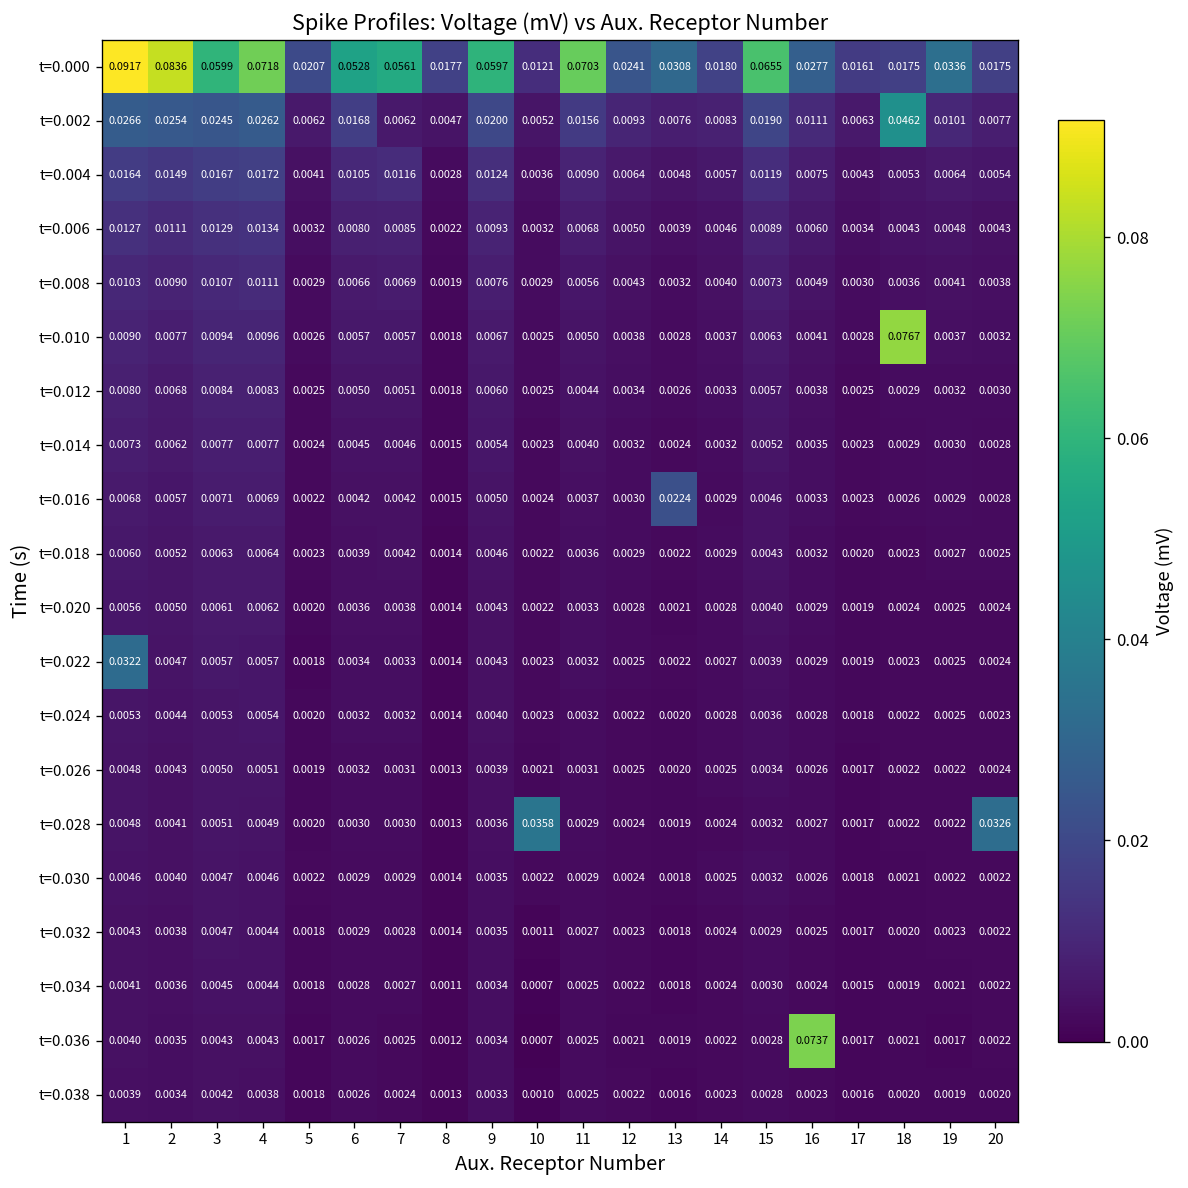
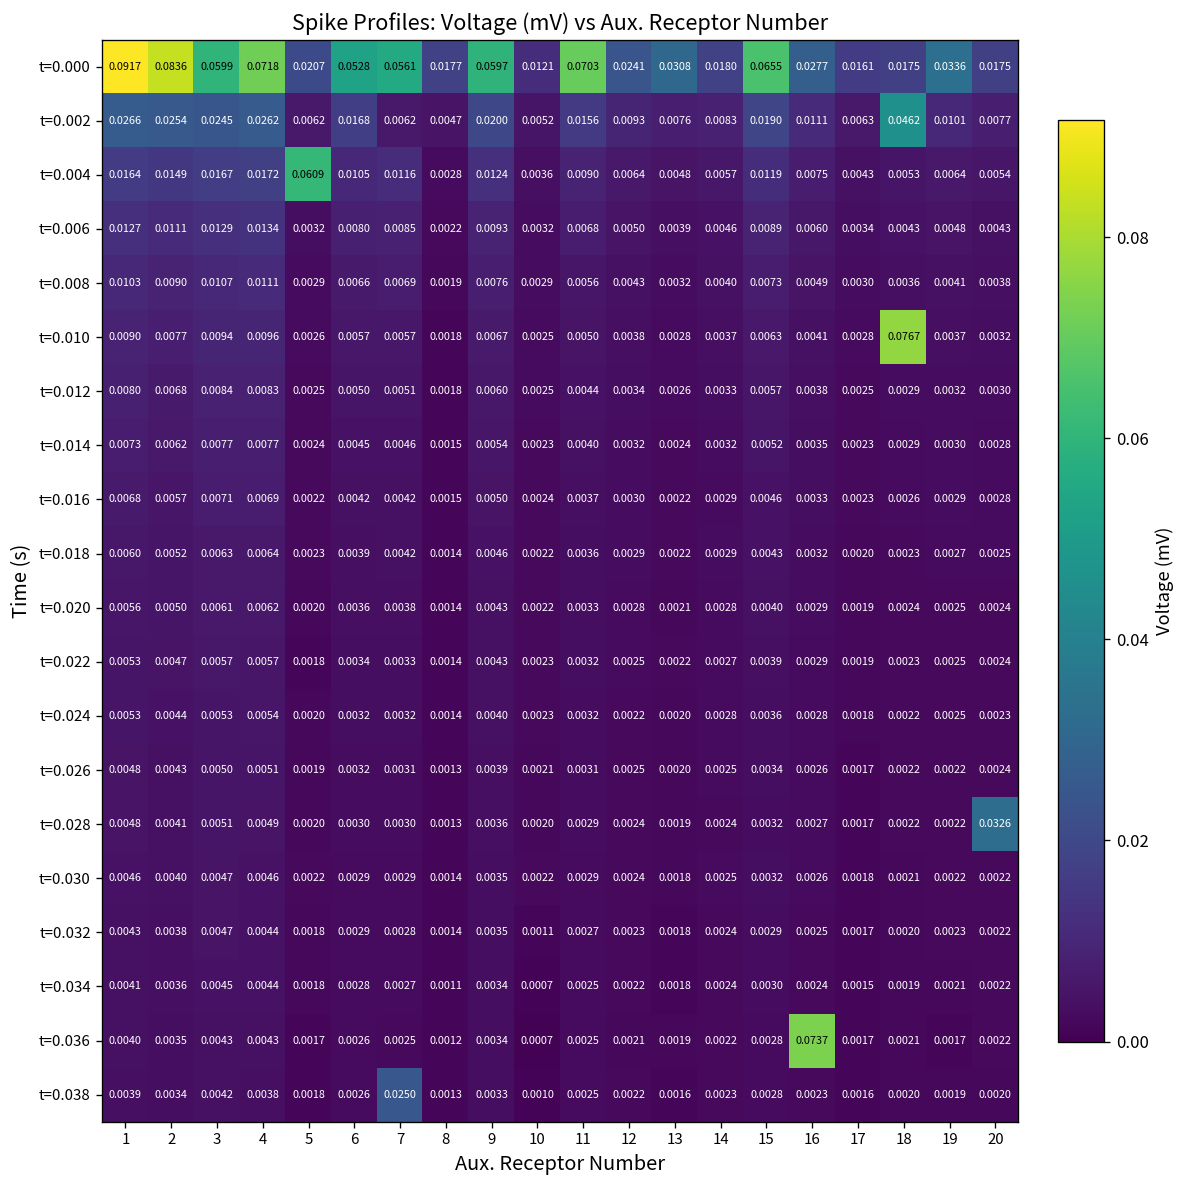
  {
    "t=0.004": {
      "1": 0.0164,
      "2": 0.0149,
      "3": 0.0167,
      "4": 0.0172,
-     "5": 0.0041,
+     "5": 0.0609,
      "6": 0.0105,
      "7": 0.0116,
      "8": 0.0028,
      "9": 0.0124,
      "10": 0.0036,
      "11": 0.0090,
      "12": 0.0064,
      "13": 0.0048,
      "14": 0.0057,
      "15": 0.0119,
      "16": 0.0075,
      "17": 0.0043,
      "18": 0.0053,
      "19": 0.0064,
      "20": 0.0054
    },
    "t=0.016": {
      "1": 0.0068,
      "2": 0.0057,
      "3": 0.0071,
      "4": 0.0069,
      "5": 0.0022,
      "6": 0.0042,
      "7": 0.0042,
      "8": 0.0015,
      "9": 0.0050,
      "10": 0.0024,
      "11": 0.0037,
      "12": 0.0030,
-     "13": 0.0224,
+     "13": 0.0022,
      "14": 0.0029,
      "15": 0.0046,
      "16": 0.0033,
      "17": 0.0023,
      "18": 0.0026,
      "19": 0.0029,
      "20": 0.0028
    },
    "t=0.022": {
-     "1": 0.0322,
+     "1": 0.0053,
      "2": 0.0047,
      "3": 0.0057,
      "4": 0.0057,
      "5": 0.0018,
      "6": 0.0034,
      "7": 0.0033,
      "8": 0.0014,
      "9": 0.0043,
      "10": 0.0023,
      "11": 0.0032,
      "12": 0.0025,
      "13": 0.0022,
      "14": 0.0027,
      "15": 0.0039,
      "16": 0.0029,
      "17": 0.0019,
      "18": 0.0023,
      "19": 0.0025,
      "20": 0.0024
    },
    "t=0.028": {
      "1": 0.0048,
      "2": 0.0041,
      "3": 0.0051,
      "4": 0.0049,
      "5": 0.0020,
      "6": 0.0030,
      "7": 0.0030,
      "8": 0.0013,
      "9": 0.0036,
-     "10": 0.0358,
+     "10": 0.0020,
      "11": 0.0029,
      "12": 0.0024,
      "13": 0.0019,
      "14": 0.0024,
      "15": 0.0032,
      "16": 0.0027,
      "17": 0.0017,
      "18": 0.0022,
      "19": 0.0022,
      "20": 0.0326
    },
    "t=0.038": {
      "1": 0.0039,
      "2": 0.0034,
      "3": 0.0042,
      "4": 0.0038,
      "5": 0.0018,
      "6": 0.0026,
-     "7": 0.0024,
+     "7": 0.0250,
      "8": 0.0013,
      "9": 0.0033,
      "10": 0.0010,
      "11": 0.0025,
      "12": 0.0022,
      "13": 0.0016,
      "14": 0.0023,
      "15": 0.0028,
      "16": 0.0023,
      "17": 0.0016,
      "18": 0.0020,
      "19": 0.0019,
      "20": 0.0020
    }
  }
